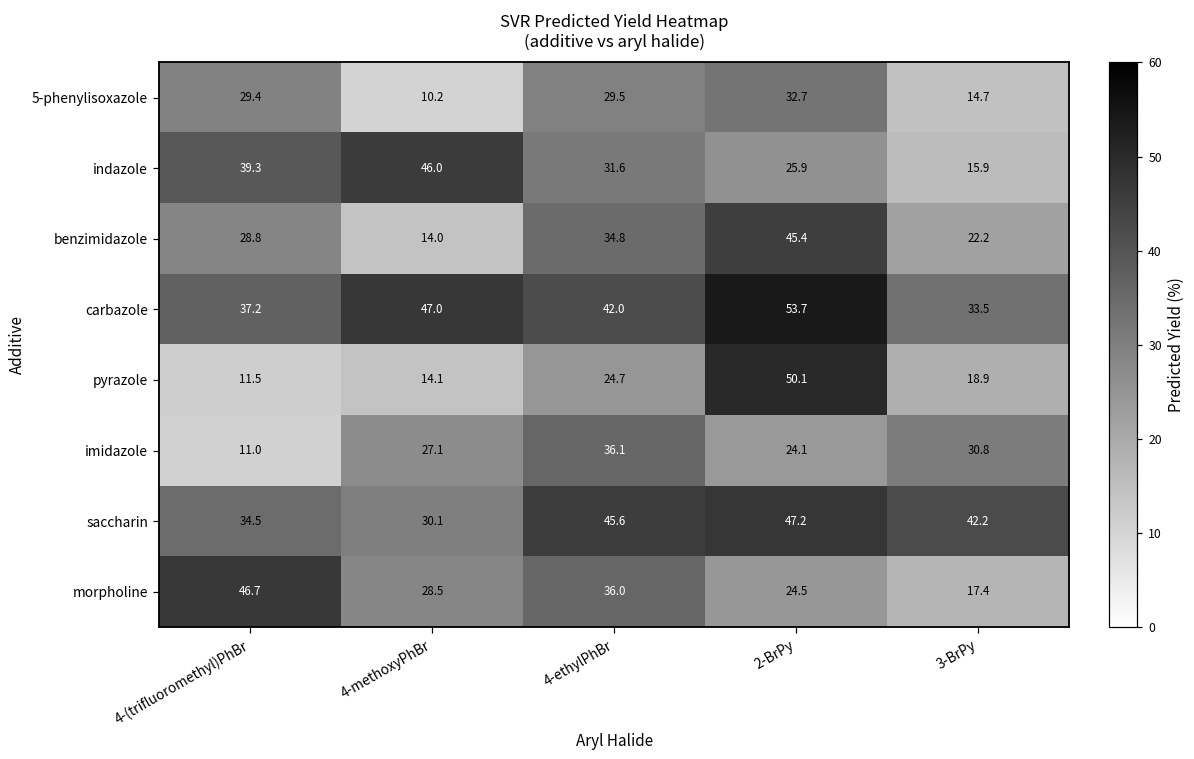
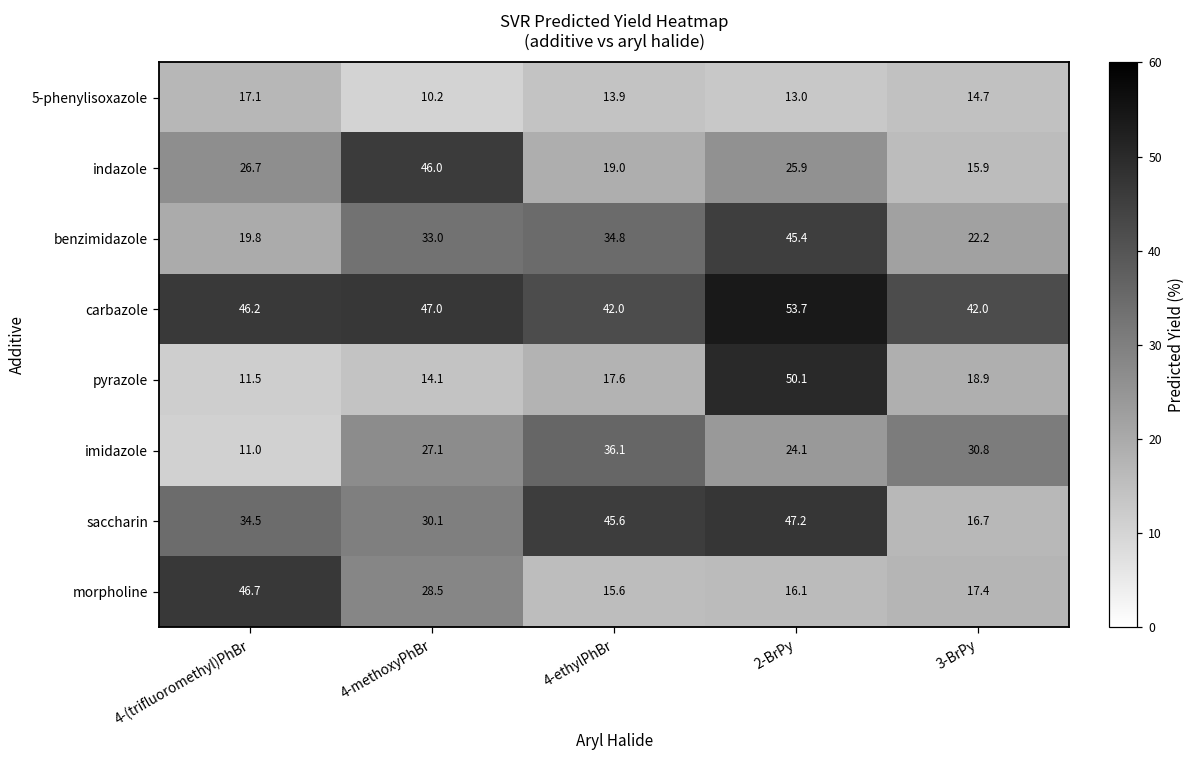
  {
    "5-phenylisoxazole": {
-     "4-(trifluoromethyl)PhBr": 29.4,
+     "4-(trifluoromethyl)PhBr": 17.1,
      "4-methoxyPhBr": 10.2,
-     "4-ethylPhBr": 29.5,
-     "2-BrPy": 32.7,
+     "4-ethylPhBr": 13.9,
+     "2-BrPy": 13.0,
      "3-BrPy": 14.7
    },
    "indazole": {
-     "4-(trifluoromethyl)PhBr": 39.3,
+     "4-(trifluoromethyl)PhBr": 26.7,
      "4-methoxyPhBr": 46.0,
-     "4-ethylPhBr": 31.6,
+     "4-ethylPhBr": 19.0,
      "2-BrPy": 25.9,
      "3-BrPy": 15.9
    },
    "benzimidazole": {
-     "4-(trifluoromethyl)PhBr": 28.8,
-     "4-methoxyPhBr": 14.0,
+     "4-(trifluoromethyl)PhBr": 19.8,
+     "4-methoxyPhBr": 33.0,
      "4-ethylPhBr": 34.8,
      "2-BrPy": 45.4,
      "3-BrPy": 22.2
    },
    "carbazole": {
-     "4-(trifluoromethyl)PhBr": 37.2,
+     "4-(trifluoromethyl)PhBr": 46.2,
      "4-methoxyPhBr": 47.0,
      "4-ethylPhBr": 42.0,
      "2-BrPy": 53.7,
-     "3-BrPy": 33.5
+     "3-BrPy": 42.0
    },
    "pyrazole": {
      "4-(trifluoromethyl)PhBr": 11.5,
      "4-methoxyPhBr": 14.1,
-     "4-ethylPhBr": 24.7,
+     "4-ethylPhBr": 17.6,
      "2-BrPy": 50.1,
      "3-BrPy": 18.9
    },
    "imidazole": {
      "4-(trifluoromethyl)PhBr": 11.0,
      "4-methoxyPhBr": 27.1,
      "4-ethylPhBr": 36.1,
      "2-BrPy": 24.1,
      "3-BrPy": 30.8
    },
    "saccharin": {
      "4-(trifluoromethyl)PhBr": 34.5,
      "4-methoxyPhBr": 30.1,
      "4-ethylPhBr": 45.6,
      "2-BrPy": 47.2,
-     "3-BrPy": 42.2
+     "3-BrPy": 16.7
    },
    "morpholine": {
      "4-(trifluoromethyl)PhBr": 46.7,
      "4-methoxyPhBr": 28.5,
-     "4-ethylPhBr": 36.0,
-     "2-BrPy": 24.5,
+     "4-ethylPhBr": 15.6,
+     "2-BrPy": 16.1,
      "3-BrPy": 17.4
    }
  }
